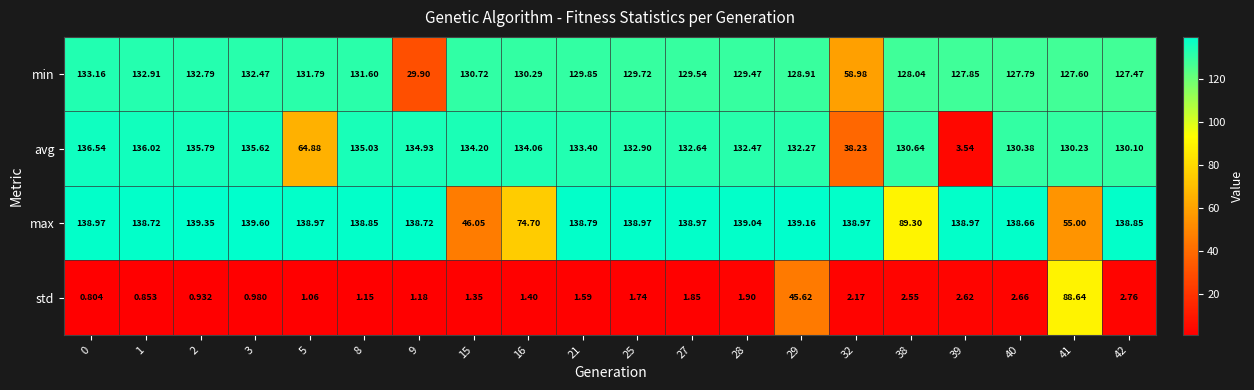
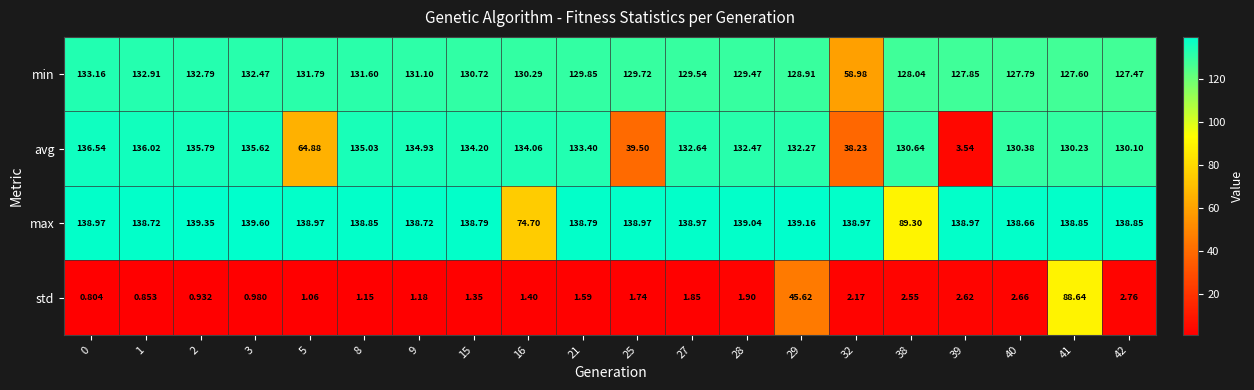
  {
    "min": {
      "0": 133.16,
      "1": 132.91,
      "2": 132.79,
      "3": 132.47,
      "5": 131.79,
      "8": 131.60,
-     "9": 29.90,
+     "9": 131.10,
      "15": 130.72,
      "16": 130.29,
      "21": 129.85,
      "25": 129.72,
      "27": 129.54,
      "28": 129.47,
      "29": 128.91,
      "32": 58.98,
      "38": 128.04,
      "39": 127.85,
      "40": 127.79,
      "41": 127.60,
      "42": 127.47
    },
    "avg": {
      "0": 136.54,
      "1": 136.02,
      "2": 135.79,
      "3": 135.62,
      "5": 64.88,
      "8": 135.03,
      "9": 134.93,
      "15": 134.20,
      "16": 134.06,
      "21": 133.40,
-     "25": 132.90,
+     "25": 39.50,
      "27": 132.64,
      "28": 132.47,
      "29": 132.27,
      "32": 38.23,
      "38": 130.64,
      "39": 3.54,
      "40": 130.38,
      "41": 130.23,
      "42": 130.10
    },
    "max": {
      "0": 138.97,
      "1": 138.72,
      "2": 139.35,
      "3": 139.60,
      "5": 138.97,
      "8": 138.85,
      "9": 138.72,
-     "15": 46.05,
+     "15": 138.79,
      "16": 74.70,
      "21": 138.79,
      "25": 138.97,
      "27": 138.97,
      "28": 139.04,
      "29": 139.16,
      "32": 138.97,
      "38": 89.30,
      "39": 138.97,
      "40": 138.66,
-     "41": 55.00,
+     "41": 138.85,
      "42": 138.85
    },
    "std": {
      "0": 0.804,
      "1": 0.853,
      "2": 0.932,
      "3": 0.980,
      "5": 1.06,
      "8": 1.15,
      "9": 1.18,
      "15": 1.35,
      "16": 1.40,
      "21": 1.59,
      "25": 1.74,
      "27": 1.85,
      "28": 1.90,
      "29": 45.62,
      "32": 2.17,
      "38": 2.55,
      "39": 2.62,
      "40": 2.66,
      "41": 88.64,
      "42": 2.76
    }
  }
